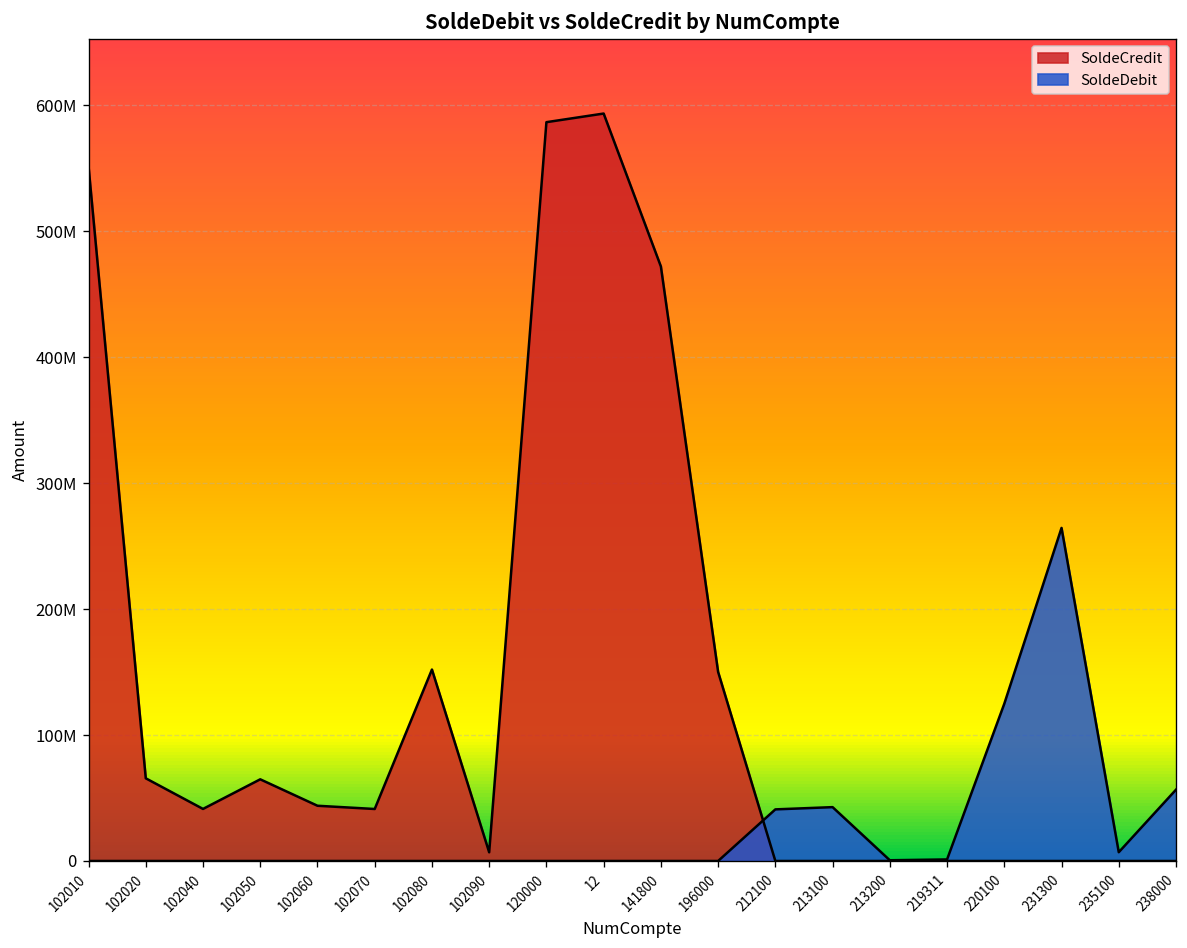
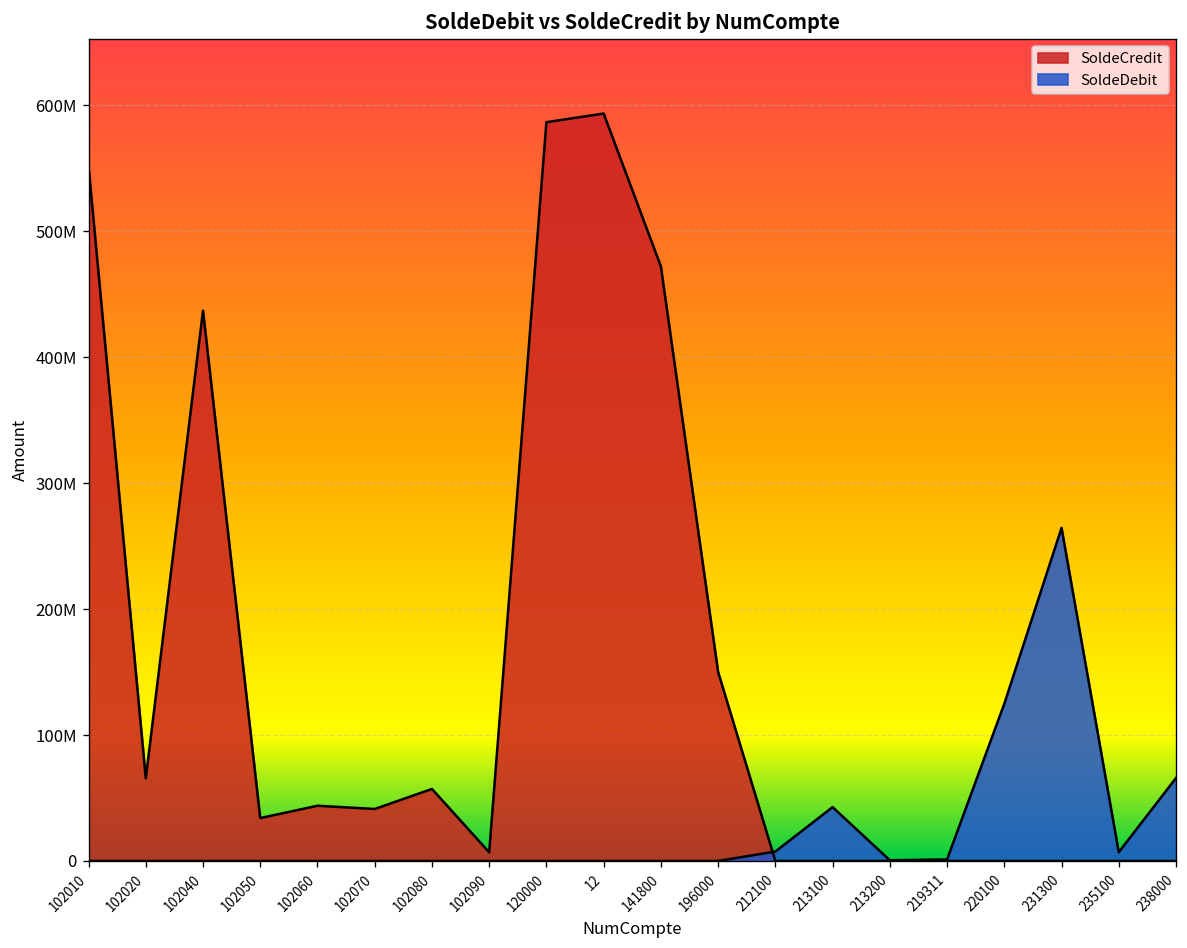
  {
    "SoldeCredit": {
      "102010": 551000000,
      "102020": 66000000,
-     "102040": 41000000,
-     "102050": 65000000,
+     "102040": 437000000,
+     "102050": 34000000,
      "102060": 44000000,
      "102070": 41000000,
-     "102080": 152000000,
+     "102080": 57000000,
      "102090": 7000000,
      "120000": 587000000,
      "12": 593000000,
      "141800": 472000000,
      "196000": 150000000,
      "212100": 0,
      "213100": 0,
      "220100": 0,
      "231300": 0,
      "235100": 0,
      "238000": 0
    },
    "SoldeDebit": {
      "102010": 0,
      "102020": 0,
      "102040": 0,
      "102050": 0,
      "102060": 0,
      "102070": 0,
      "102080": 0,
      "102090": 0,
      "120000": 0,
      "12": 0,
      "141800": 0,
      "196000": 0,
-     "212100": 41000000,
+     "212100": 7000000,
      "213100": 43000000,
      "220100": 125000000,
      "231300": 264000000,
      "235100": 7000000,
-     "238000": 57000000
+     "238000": 66000000
    }
  }
